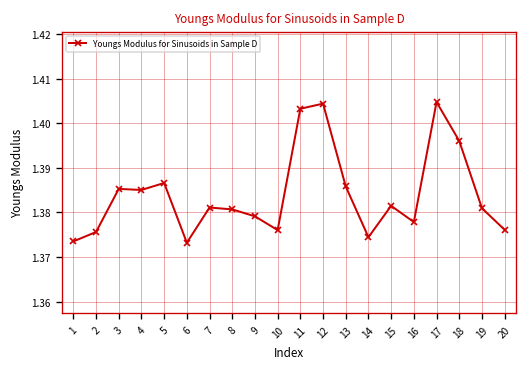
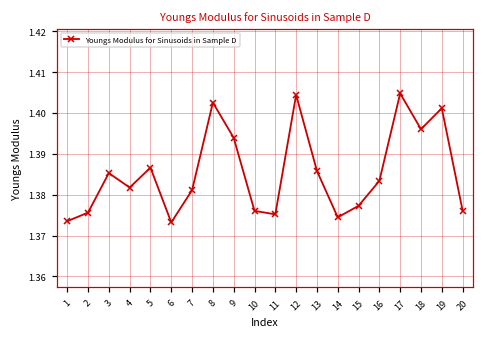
  {
    "1": 1.374,
    "2": 1.376,
    "3": 1.385,
-   "4": 1.385,
+   "4": 1.382,
    "5": 1.387,
    "6": 1.373,
    "7": 1.381,
-   "8": 1.381,
-   "9": 1.379,
+   "8": 1.403,
+   "9": 1.394,
    "10": 1.376,
-   "11": 1.403,
+   "11": 1.375,
    "12": 1.404,
    "13": 1.386,
    "14": 1.374,
-   "15": 1.381,
-   "16": 1.378,
+   "15": 1.377,
+   "16": 1.383,
    "17": 1.405,
    "18": 1.396,
-   "19": 1.381,
+   "19": 1.401,
    "20": 1.376
  }
